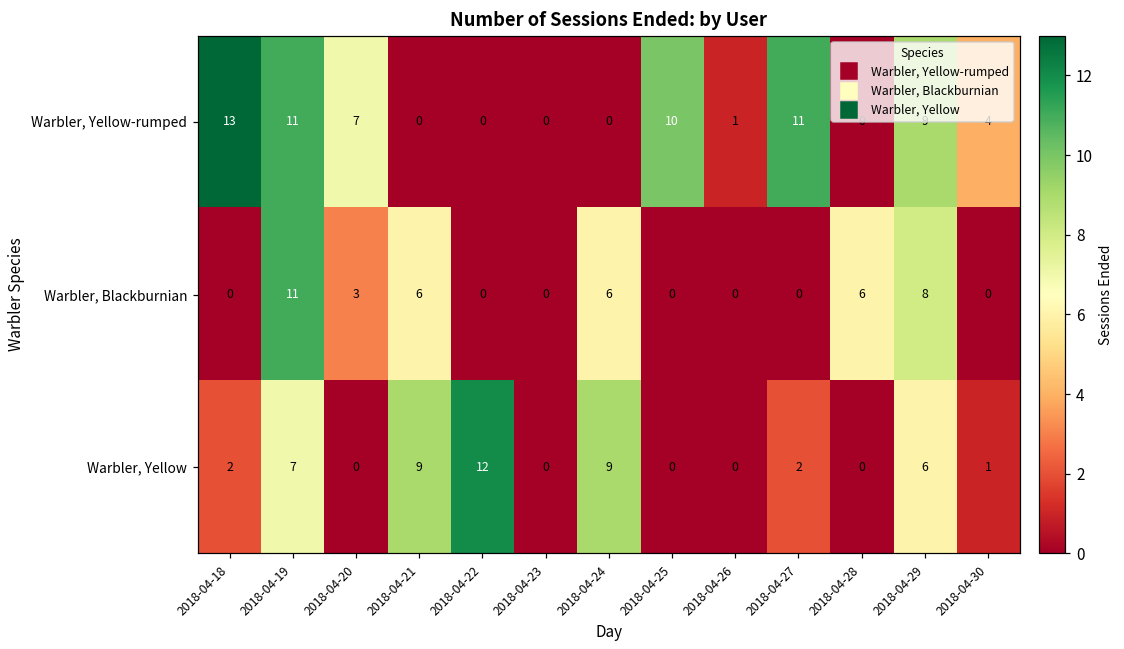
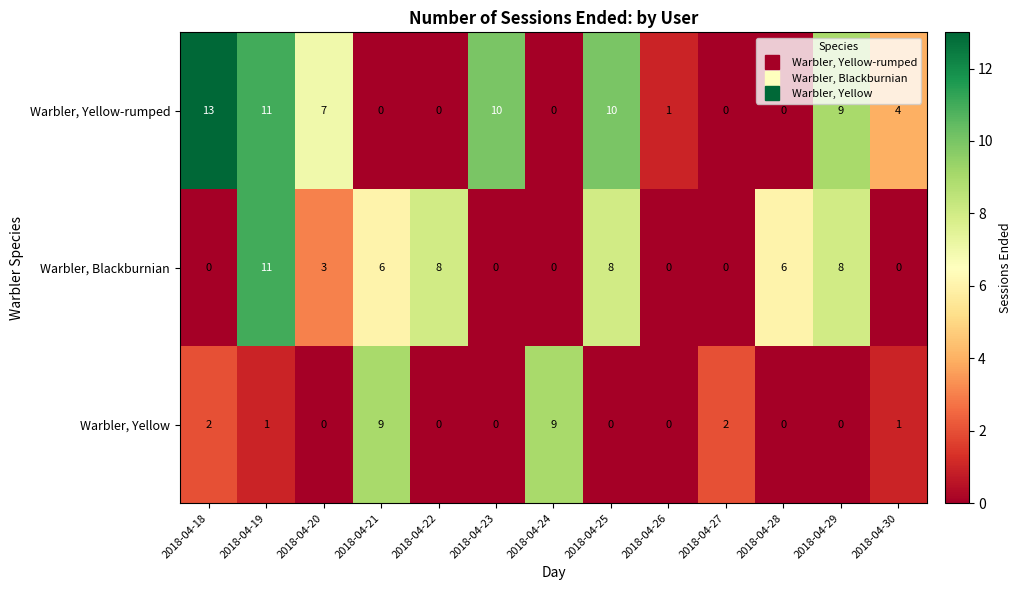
  {
    "Warbler, Yellow-rumped": {
      "2018-04-18": 13,
      "2018-04-19": 11,
      "2018-04-20": 7,
      "2018-04-21": 0,
      "2018-04-22": 0,
-     "2018-04-23": 0,
+     "2018-04-23": 10,
      "2018-04-24": 0,
      "2018-04-25": 10,
      "2018-04-26": 1,
-     "2018-04-27": 11,
+     "2018-04-27": 0,
      "2018-04-28": 0,
      "2018-04-29": 9,
      "2018-04-30": 4
    },
    "Warbler, Blackburnian": {
      "2018-04-18": 0,
      "2018-04-19": 11,
      "2018-04-20": 3,
      "2018-04-21": 6,
-     "2018-04-22": 0,
+     "2018-04-22": 8,
      "2018-04-23": 0,
-     "2018-04-24": 6,
-     "2018-04-25": 0,
+     "2018-04-24": 0,
+     "2018-04-25": 8,
      "2018-04-26": 0,
      "2018-04-27": 0,
      "2018-04-28": 6,
      "2018-04-29": 8,
      "2018-04-30": 0
    },
    "Warbler, Yellow": {
      "2018-04-18": 2,
-     "2018-04-19": 7,
+     "2018-04-19": 1,
      "2018-04-20": 0,
      "2018-04-21": 9,
-     "2018-04-22": 12,
+     "2018-04-22": 0,
      "2018-04-23": 0,
      "2018-04-24": 9,
      "2018-04-25": 0,
      "2018-04-26": 0,
      "2018-04-27": 2,
      "2018-04-28": 0,
-     "2018-04-29": 6,
+     "2018-04-29": 0,
      "2018-04-30": 1
    }
  }
